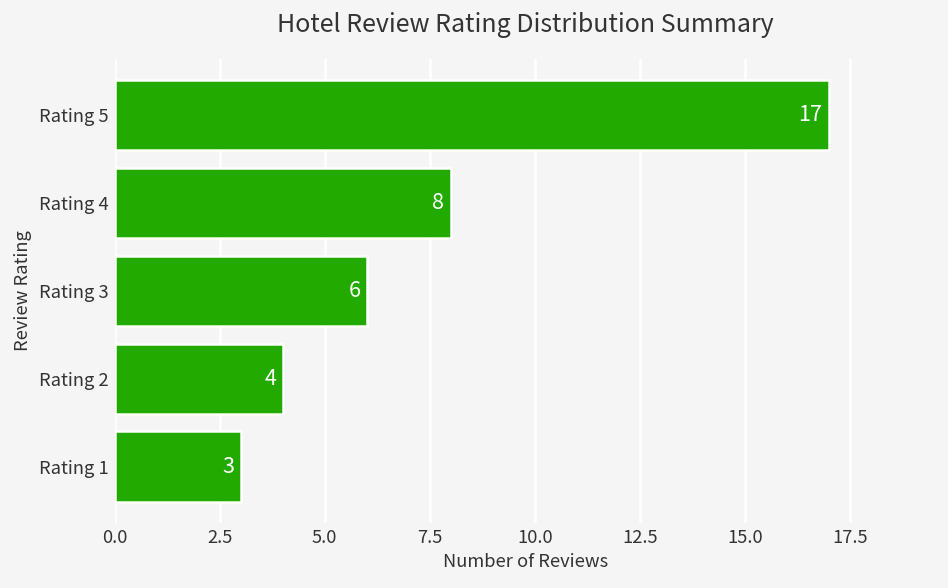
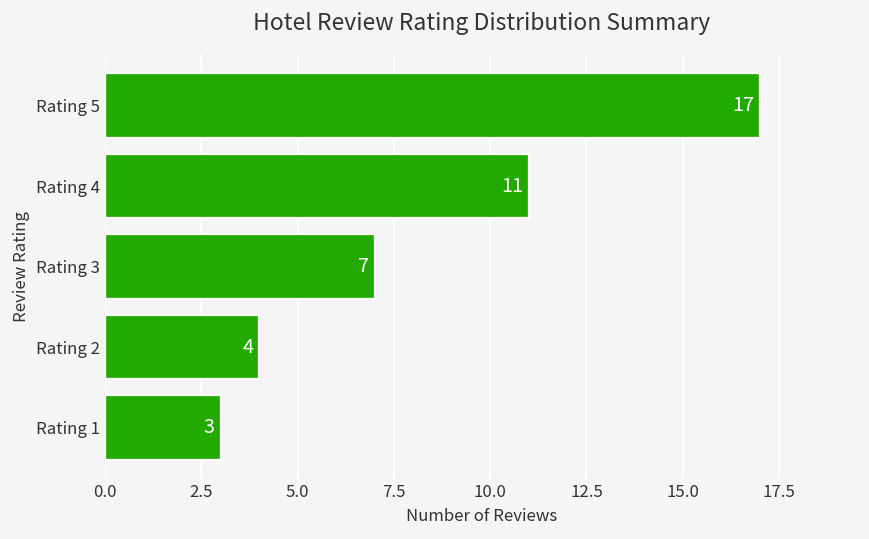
  {
    "Rating 5": 17,
-   "Rating 4": 8,
-   "Rating 3": 6,
+   "Rating 4": 11,
+   "Rating 3": 7,
    "Rating 2": 4,
    "Rating 1": 3
  }
